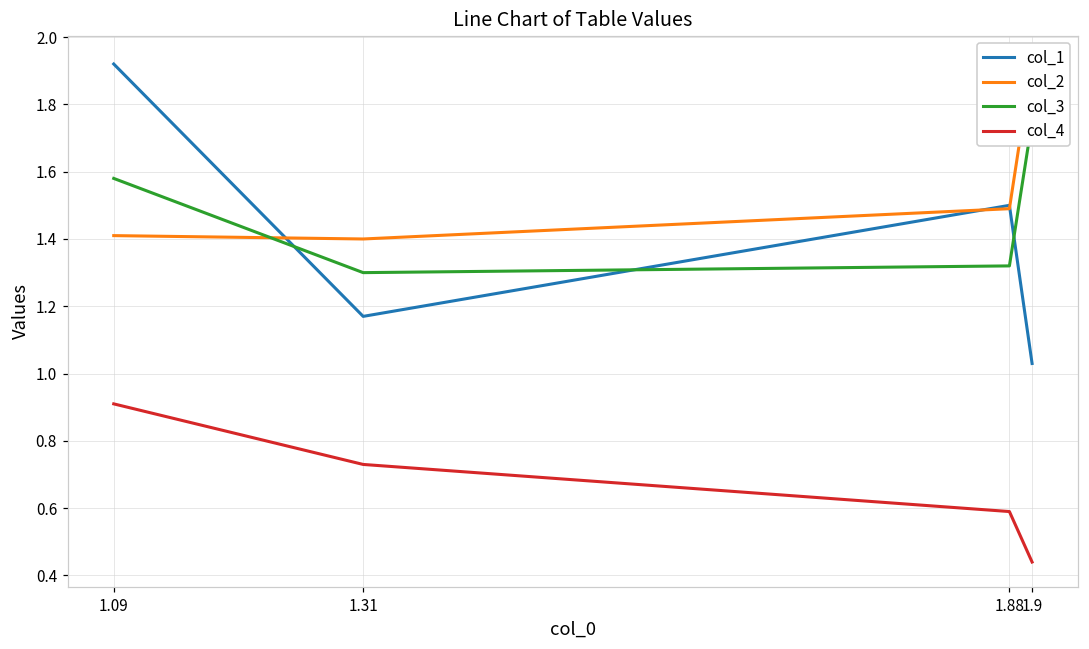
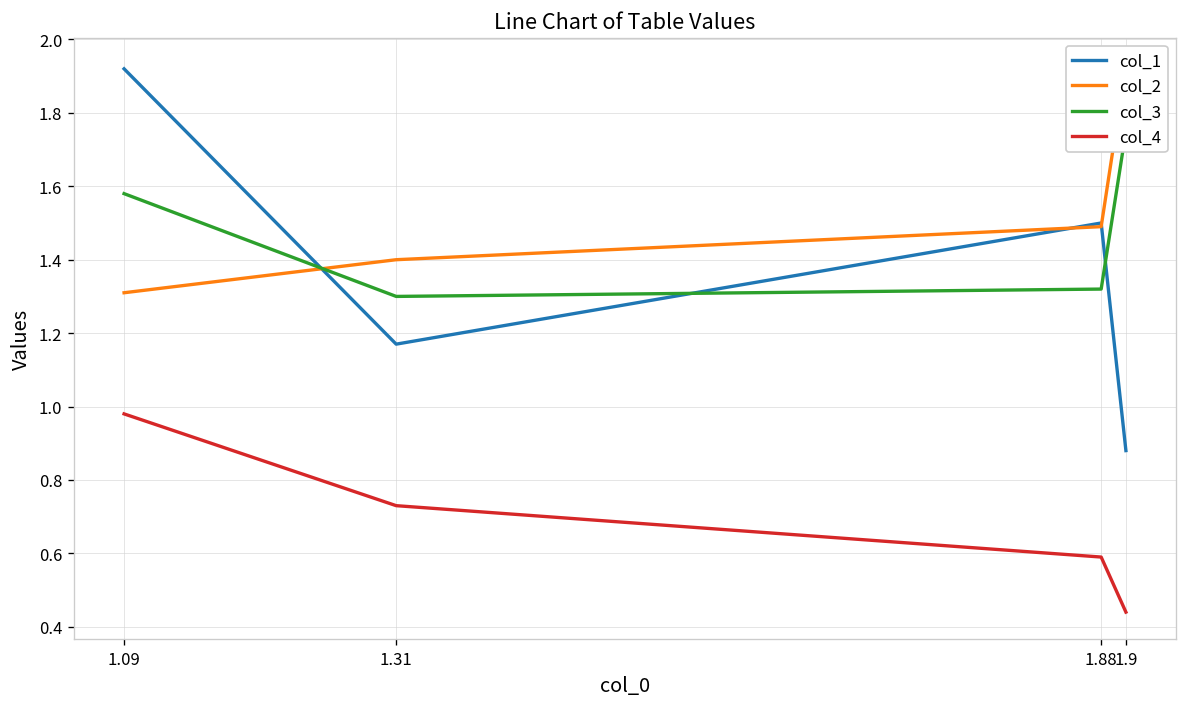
  {
    "col_1": {
      "1.09": 1.92,
      "1.31": 1.17,
      "1.88": 1.50,
-     "1.9": 1.03
+     "1.9": 0.88
    },
    "col_2": {
-     "1.09": 1.41,
+     "1.09": 1.31,
      "1.31": 1.40,
      "1.88": 1.49
    },
    "col_3": {
      "1.09": 1.58,
      "1.31": 1.30,
      "1.88": 1.32
    },
    "col_4": {
-     "1.09": 0.91,
+     "1.09": 0.98,
      "1.31": 0.73,
      "1.88": 0.59,
      "1.9": 0.44
    }
  }
